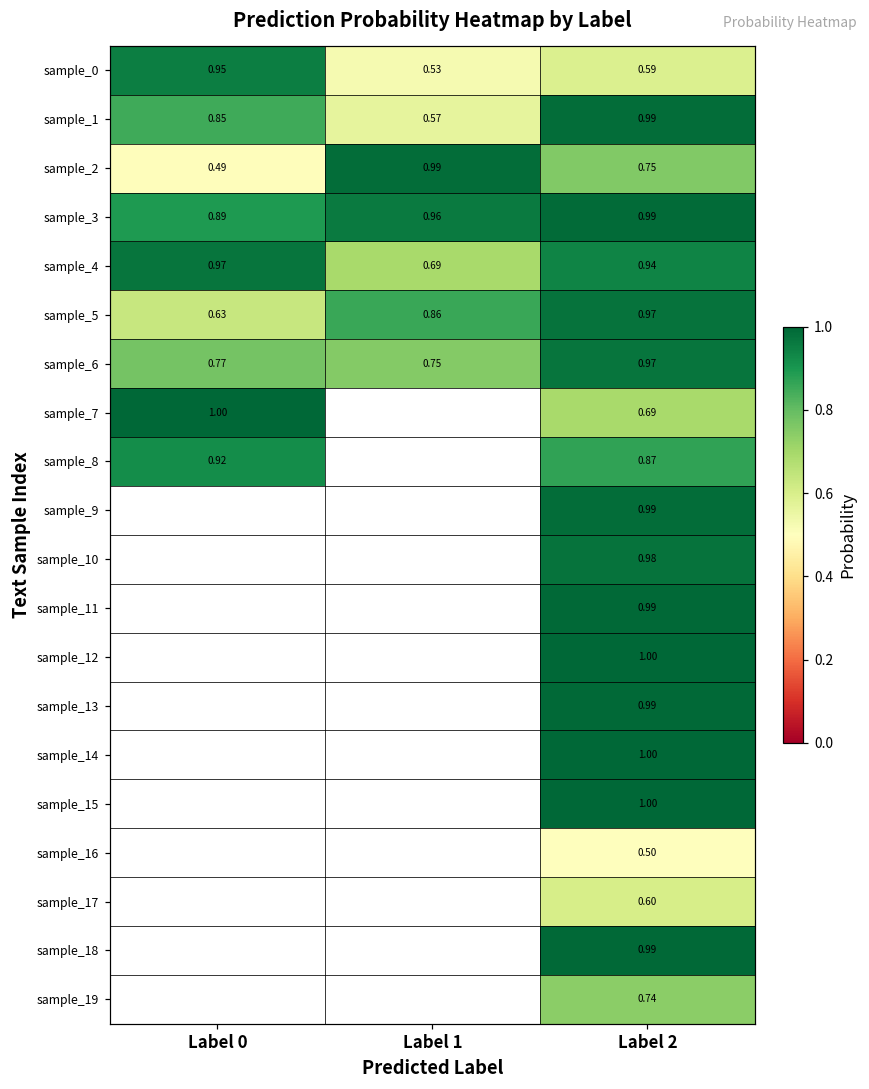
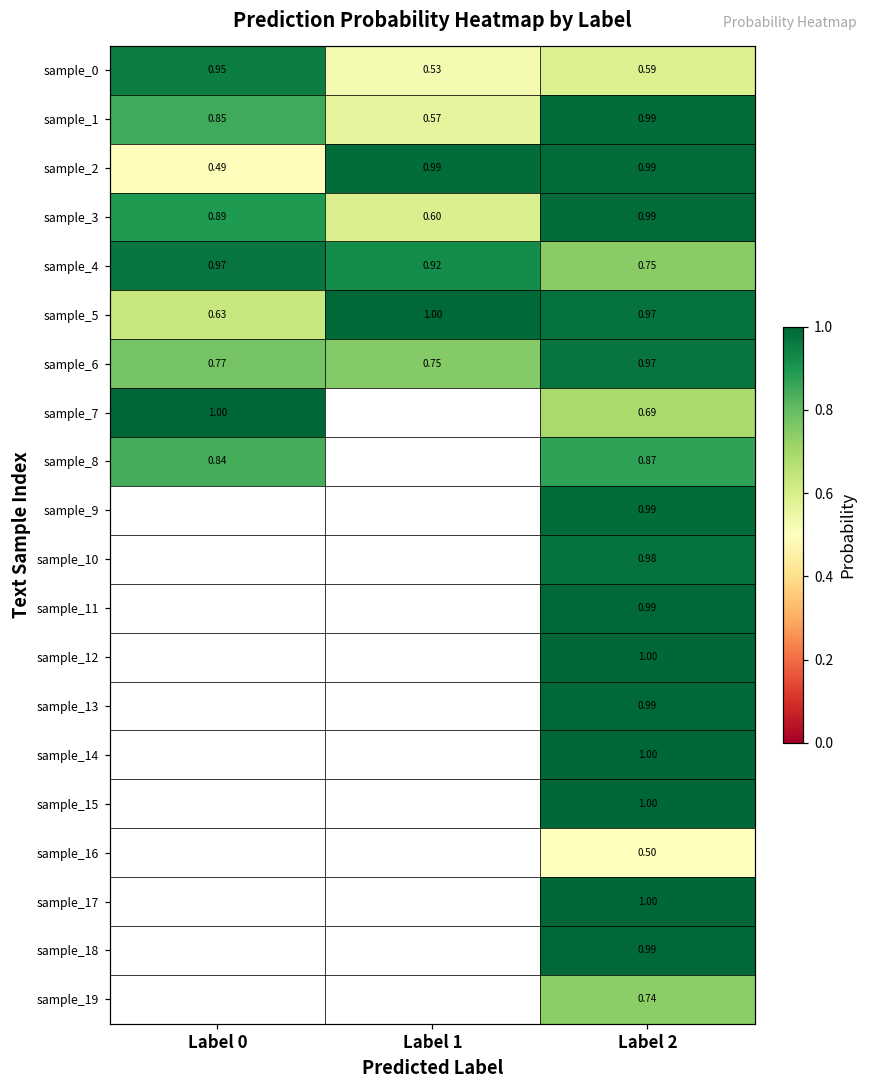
  {
    "sample_0": {
      "Label 0": 0.95,
      "Label 1": 0.53,
      "Label 2": 0.59
    },
    "sample_1": {
      "Label 0": 0.85,
      "Label 1": 0.57,
      "Label 2": 0.99
    },
    "sample_2": {
      "Label 0": 0.49,
      "Label 1": 0.99,
-     "Label 2": 0.75
+     "Label 2": 0.99
    },
    "sample_3": {
      "Label 0": 0.89,
-     "Label 1": 0.96,
+     "Label 1": 0.60,
      "Label 2": 0.99
    },
    "sample_4": {
      "Label 0": 0.97,
-     "Label 1": 0.69,
-     "Label 2": 0.94
+     "Label 1": 0.92,
+     "Label 2": 0.75
    },
    "sample_5": {
      "Label 0": 0.63,
-     "Label 1": 0.86,
+     "Label 1": 1.00,
      "Label 2": 0.97
    },
    "sample_6": {
      "Label 0": 0.77,
      "Label 1": 0.75,
      "Label 2": 0.97
    },
    "sample_7": {
      "Label 0": 1.00,
      "Label 2": 0.69
    },
    "sample_8": {
-     "Label 0": 0.92,
+     "Label 0": 0.84,
      "Label 2": 0.87
    },
    "sample_9": {
      "Label 2": 0.99
    },
    "sample_10": {
      "Label 2": 0.98
    },
    "sample_11": {
      "Label 2": 0.99
    },
    "sample_12": {
      "Label 2": 1.00
    },
    "sample_13": {
      "Label 2": 0.99
    },
    "sample_14": {
      "Label 2": 1.00
    },
    "sample_15": {
      "Label 2": 1.00
    },
    "sample_16": {
      "Label 2": 0.50
    },
    "sample_17": {
-     "Label 2": 0.60
+     "Label 2": 1.00
    },
    "sample_18": {
      "Label 2": 0.99
    },
    "sample_19": {
      "Label 2": 0.74
    }
  }
